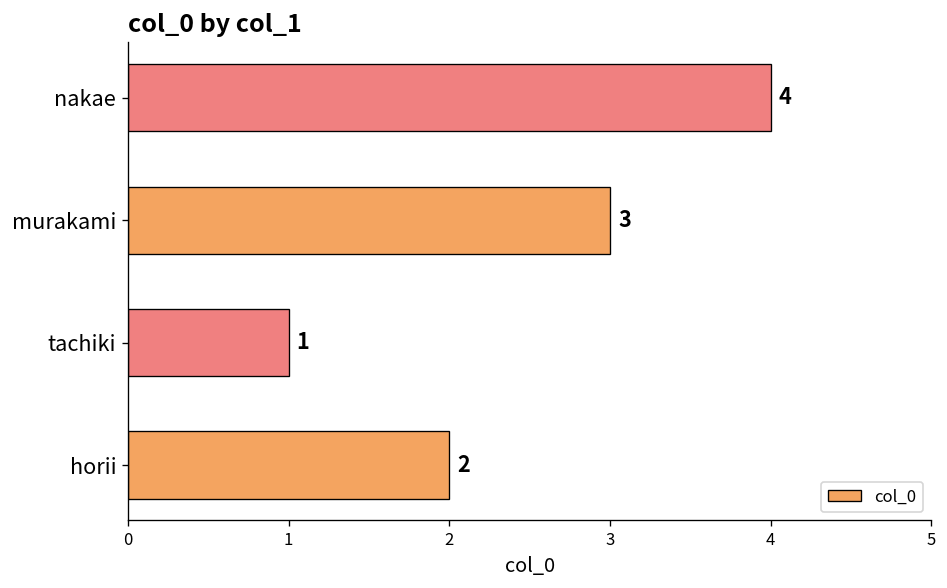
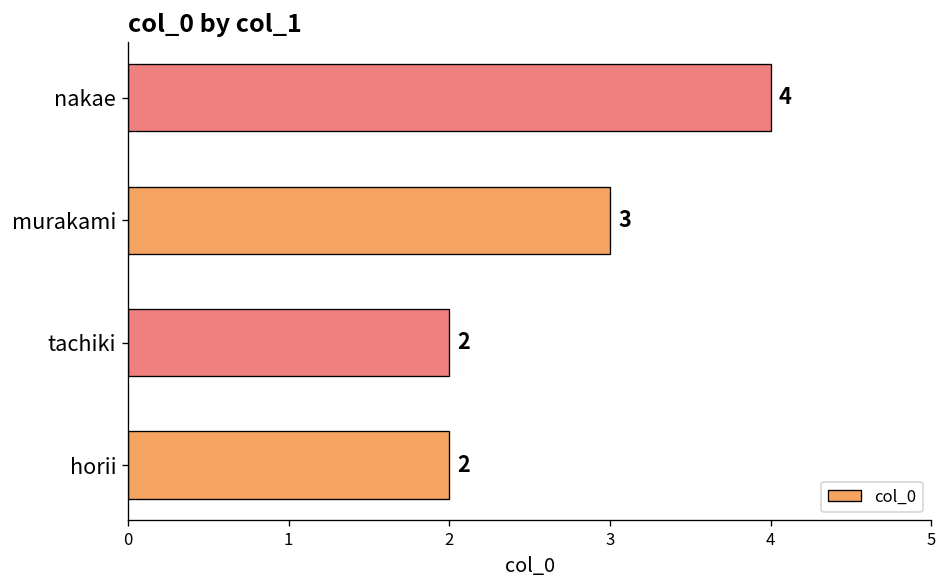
  {
    "nakae": 4,
    "murakami": 3,
-   "tachiki": 1,
+   "tachiki": 2,
    "horii": 2
  }
